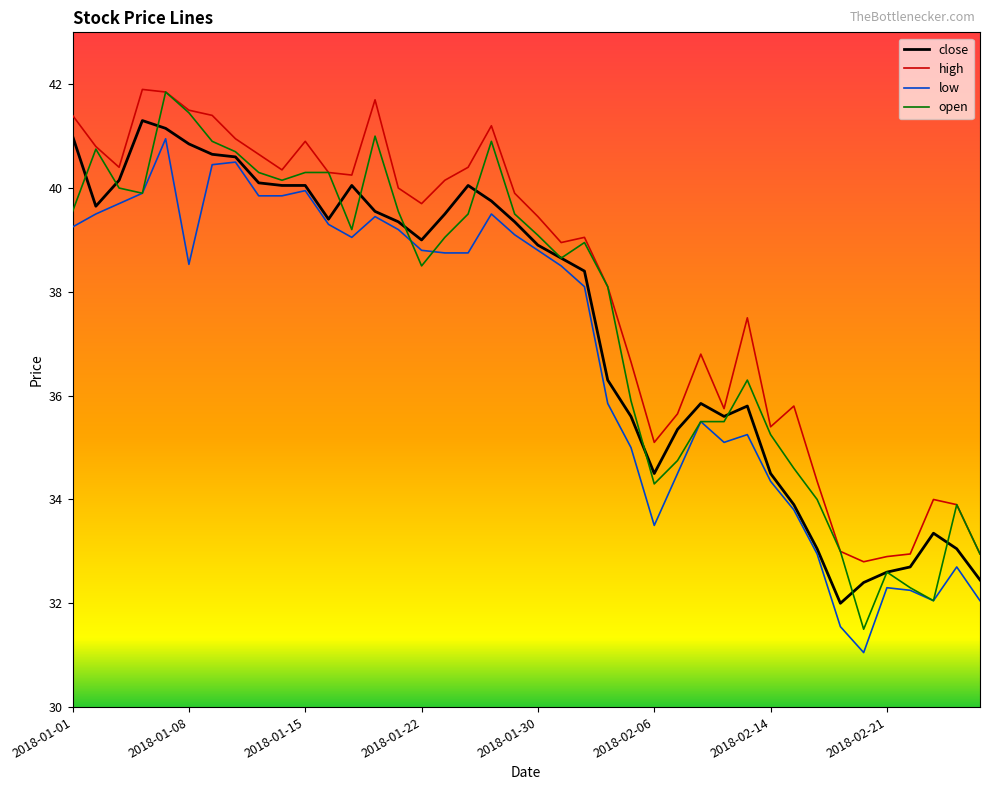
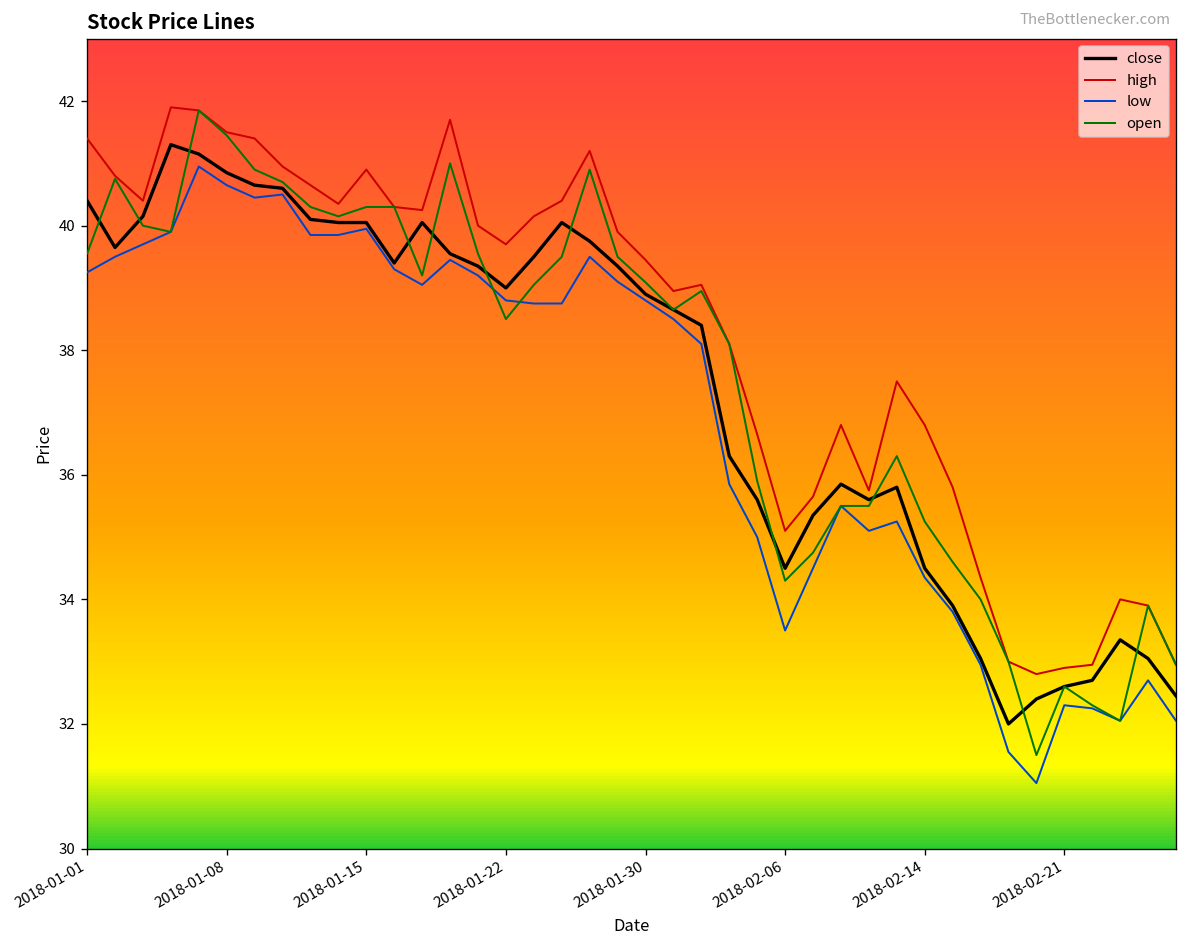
  {
    "close": {
-     "2018-01-01": 41.0,
+     "2018-01-01": 40.4,
      "2018-01-08": 40.9,
      "2018-01-15": 40.1,
      "2018-01-22": 39.0,
      "2018-01-30": 38.9,
      "2018-02-06": 34.5,
      "2018-02-14": 34.5
    },
    "high": {
      "2018-01-01": 41.4,
      "2018-01-08": 41.5,
      "2018-01-15": 40.9,
      "2018-01-22": 39.7,
      "2018-01-30": 39.5,
      "2018-02-06": 35.1,
-     "2018-02-14": 35.4,
+     "2018-02-14": 36.8,
      "2018-02-21": 32.9
    },
    "low": {
      "2018-01-01": 39.3,
-     "2018-01-08": 38.5,
+     "2018-01-08": 40.7,
      "2018-01-15": 40.0,
      "2018-01-22": 38.8,
      "2018-01-30": 38.8,
      "2018-02-06": 33.5,
      "2018-02-14": 34.4,
      "2018-02-21": 32.3
    },
    "open": {
      "2018-01-01": 39.6,
      "2018-01-08": 41.5,
      "2018-01-15": 40.3,
      "2018-01-22": 38.5,
      "2018-01-30": 39.1,
      "2018-02-06": 34.3,
      "2018-02-14": 35.3
    }
  }
